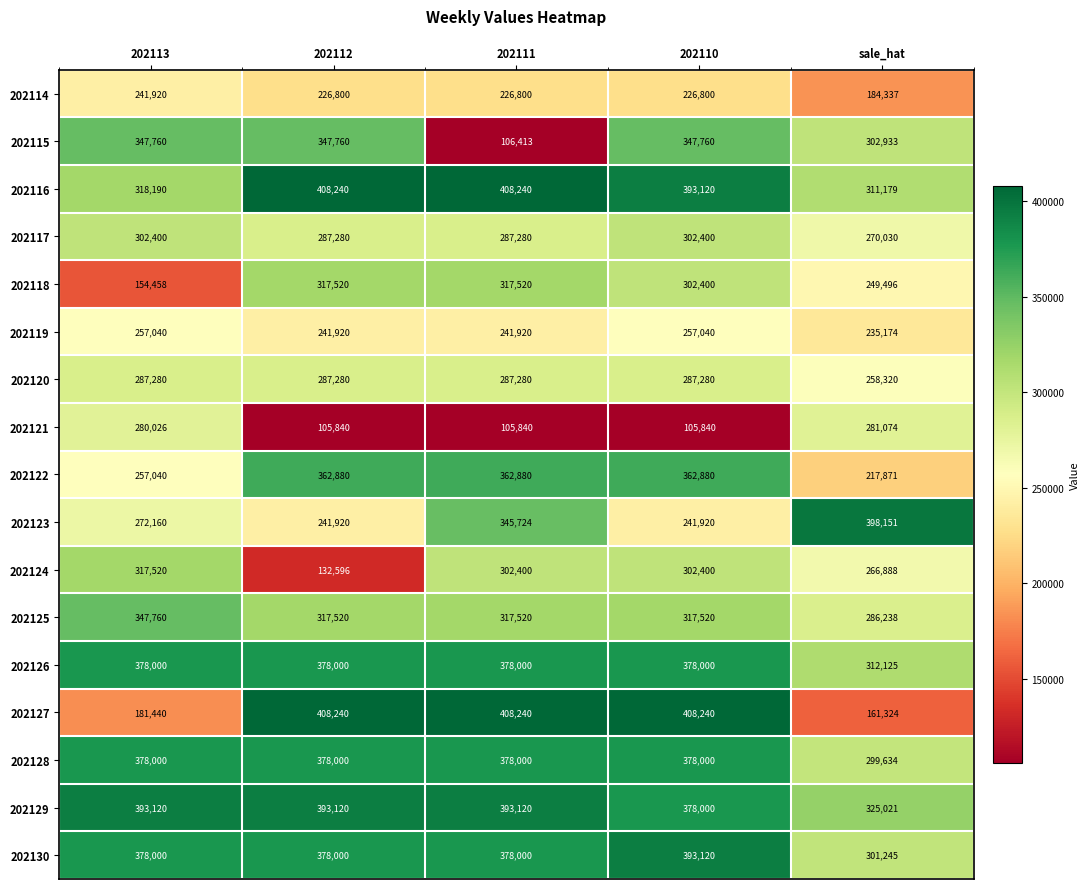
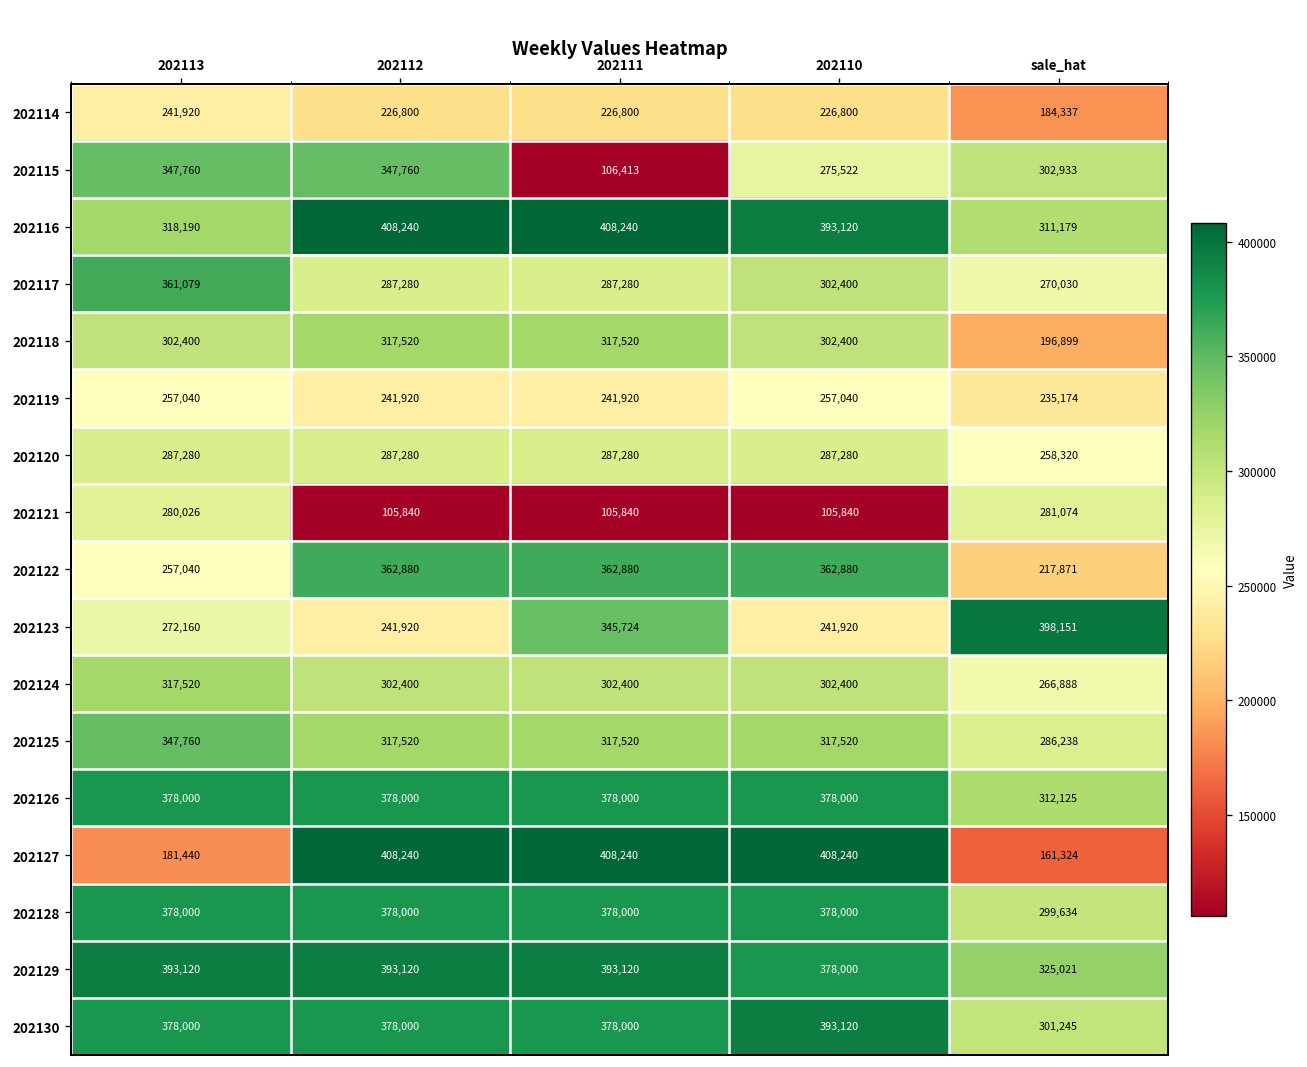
  {
    "202114": {
      "202113": "241,920",
      "202112": "226,800",
      "202111": "226,800",
      "202110": "226,800",
      "sale_hat": "184,337"
    },
    "202115": {
      "202113": "347,760",
      "202112": "347,760",
      "202111": "106,413",
-     "202110": "347,760",
+     "202110": "275,522",
      "sale_hat": "302,933"
    },
    "202116": {
      "202113": "318,190",
      "202112": "408,240",
      "202111": "408,240",
      "202110": "393,120",
      "sale_hat": "311,179"
    },
    "202117": {
-     "202113": "302,400",
+     "202113": "361,079",
      "202112": "287,280",
      "202111": "287,280",
      "202110": "302,400",
      "sale_hat": "270,030"
    },
    "202118": {
-     "202113": "154,458",
+     "202113": "302,400",
      "202112": "317,520",
      "202111": "317,520",
      "202110": "302,400",
-     "sale_hat": "249,496"
+     "sale_hat": "196,899"
    },
    "202119": {
      "202113": "257,040",
      "202112": "241,920",
      "202111": "241,920",
      "202110": "257,040",
      "sale_hat": "235,174"
    },
    "202120": {
      "202113": "287,280",
      "202112": "287,280",
      "202111": "287,280",
      "202110": "287,280",
      "sale_hat": "258,320"
    },
    "202121": {
      "202113": "280,026",
      "202112": "105,840",
      "202111": "105,840",
      "202110": "105,840",
      "sale_hat": "281,074"
    },
    "202122": {
      "202113": "257,040",
      "202112": "362,880",
      "202111": "362,880",
      "202110": "362,880",
      "sale_hat": "217,871"
    },
    "202123": {
      "202113": "272,160",
      "202112": "241,920",
      "202111": "345,724",
      "202110": "241,920",
      "sale_hat": "398,151"
    },
    "202124": {
      "202113": "317,520",
-     "202112": "132,596",
+     "202112": "302,400",
      "202111": "302,400",
      "202110": "302,400",
      "sale_hat": "266,888"
    },
    "202125": {
      "202113": "347,760",
      "202112": "317,520",
      "202111": "317,520",
      "202110": "317,520",
      "sale_hat": "286,238"
    },
    "202126": {
      "202113": "378,000",
      "202112": "378,000",
      "202111": "378,000",
      "202110": "378,000",
      "sale_hat": "312,125"
    },
    "202127": {
      "202113": "181,440",
      "202112": "408,240",
      "202111": "408,240",
      "202110": "408,240",
      "sale_hat": "161,324"
    },
    "202128": {
      "202113": "378,000",
      "202112": "378,000",
      "202111": "378,000",
      "202110": "378,000",
      "sale_hat": "299,634"
    },
    "202129": {
      "202113": "393,120",
      "202112": "393,120",
      "202111": "393,120",
      "202110": "378,000",
      "sale_hat": "325,021"
    },
    "202130": {
      "202113": "378,000",
      "202112": "378,000",
      "202111": "378,000",
      "202110": "393,120",
      "sale_hat": "301,245"
    }
  }
